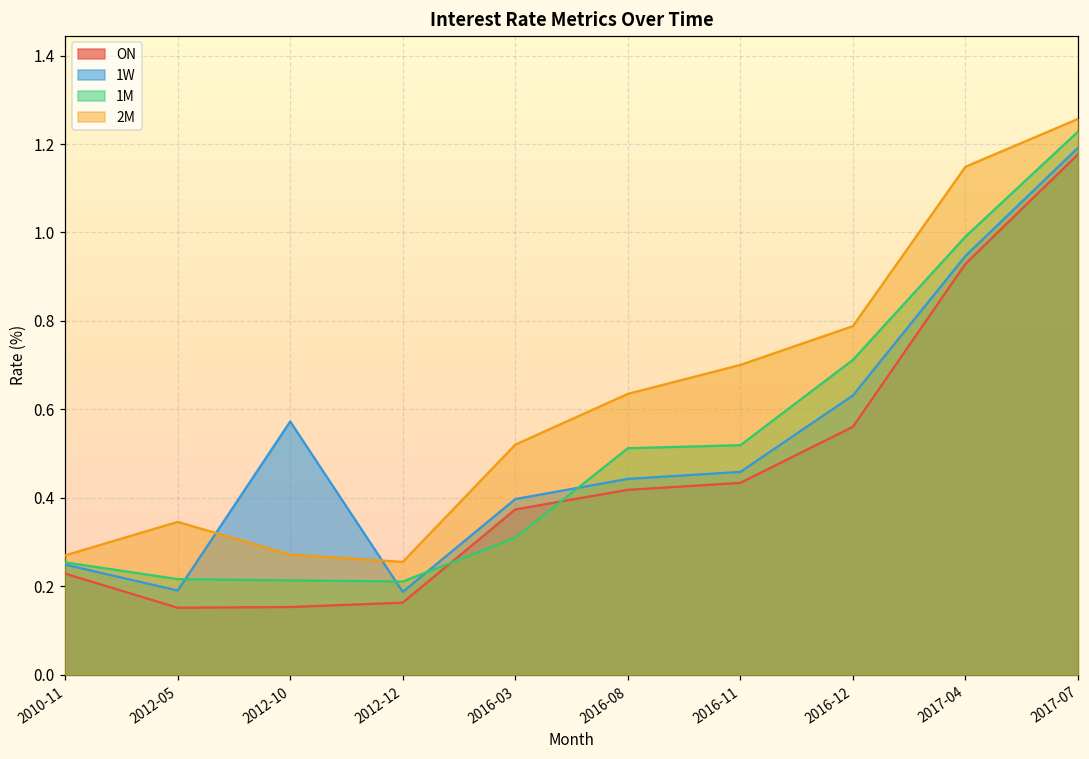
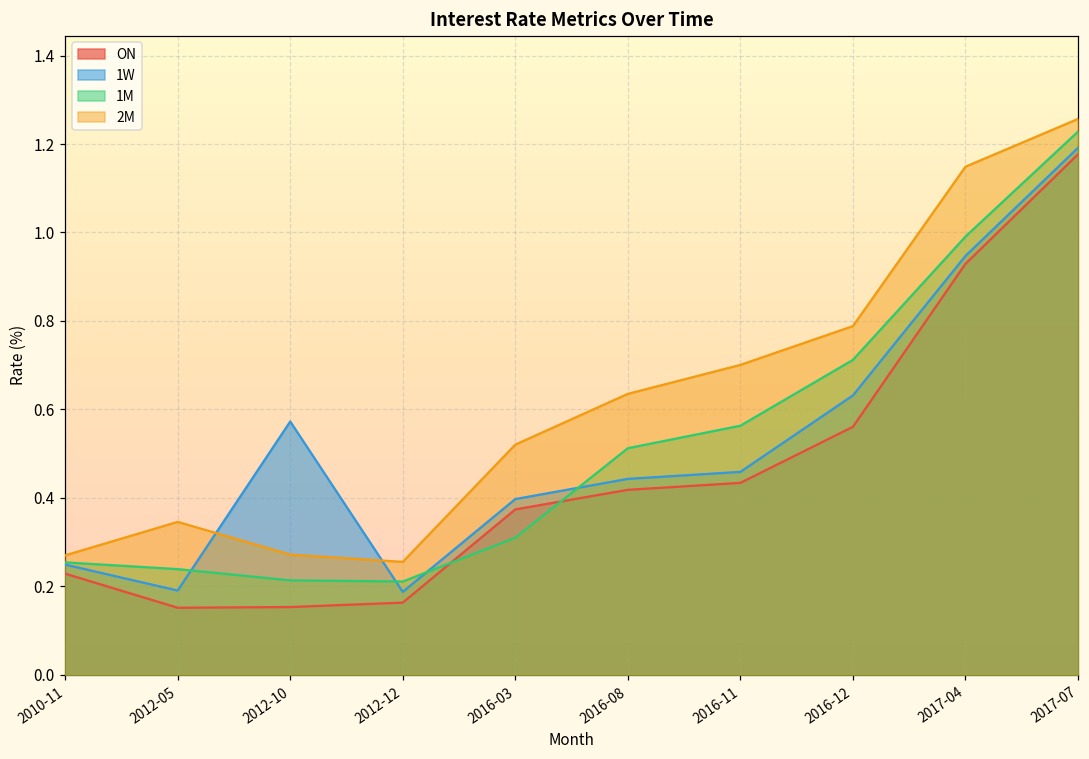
  {
    "ON": {
      "2010-11": 0.23,
      "2012-05": 0.15,
      "2012-10": 0.15,
      "2012-12": 0.16,
      "2016-03": 0.37,
      "2016-08": 0.42,
      "2016-11": 0.43,
      "2016-12": 0.56,
      "2017-04": 0.93,
      "2017-07": 1.18
    },
    "1W": {
      "2012-05": 0.19,
      "2012-10": 0.57,
      "2012-12": 0.19,
      "2016-03": 0.40,
      "2016-08": 0.44,
      "2016-11": 0.46,
      "2016-12": 0.63,
      "2017-04": 0.95,
      "2017-07": 1.19
    },
    "1M": {
-     "2012-05": 0.22,
+     "2012-05": 0.24,
      "2012-10": 0.21,
      "2012-12": 0.21,
      "2016-03": 0.31,
      "2016-08": 0.51,
-     "2016-11": 0.52,
+     "2016-11": 0.56,
      "2016-12": 0.71,
      "2017-04": 0.99,
      "2017-07": 1.23
    },
    "2M": {
      "2010-11": 0.27,
      "2012-05": 0.35,
      "2012-10": 0.27,
      "2012-12": 0.26,
      "2016-03": 0.52,
      "2016-08": 0.64,
      "2016-11": 0.70,
      "2016-12": 0.79,
      "2017-04": 1.15,
      "2017-07": 1.26
    }
  }
